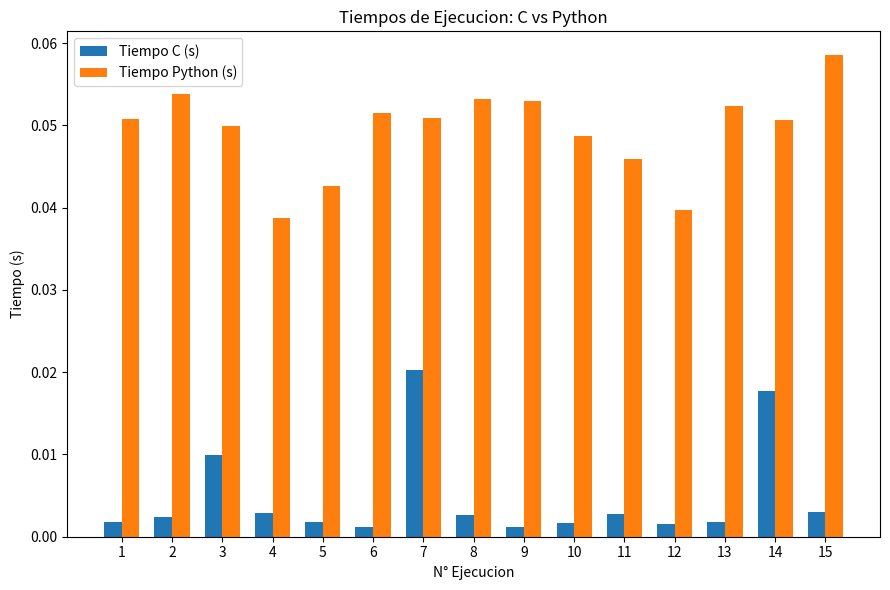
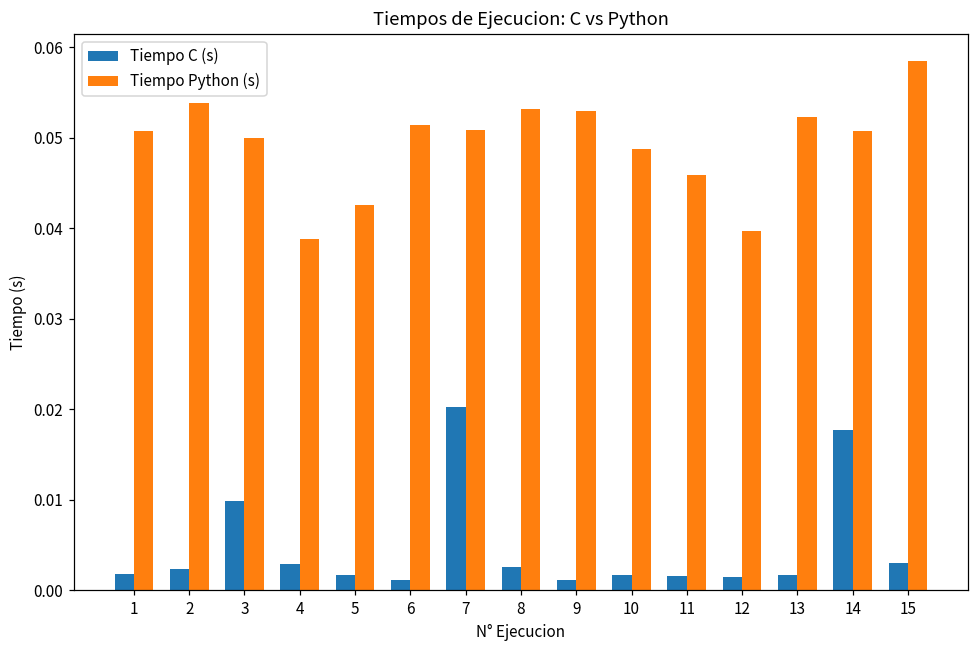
  {
    "Tiempo C (s)": {
      "1": 0.002,
      "2": 0.002,
      "3": 0.010,
      "4": 0.003,
      "5": 0.002,
      "6": 0.001,
      "7": 0.020,
      "8": 0.003,
      "9": 0.001,
      "10": 0.002,
-     "11": 0.003,
+     "11": 0.002,
      "12": 0.001,
      "13": 0.002,
      "14": 0.018,
      "15": 0.003
    },
    "Tiempo Python (s)": {
      "1": 0.051,
      "2": 0.054,
      "3": 0.050,
      "4": 0.039,
      "5": 0.043,
      "6": 0.051,
      "7": 0.051,
      "8": 0.053,
      "9": 0.053,
      "10": 0.049,
      "11": 0.046,
      "12": 0.040,
      "13": 0.052,
      "14": 0.051,
      "15": 0.058
    }
  }
